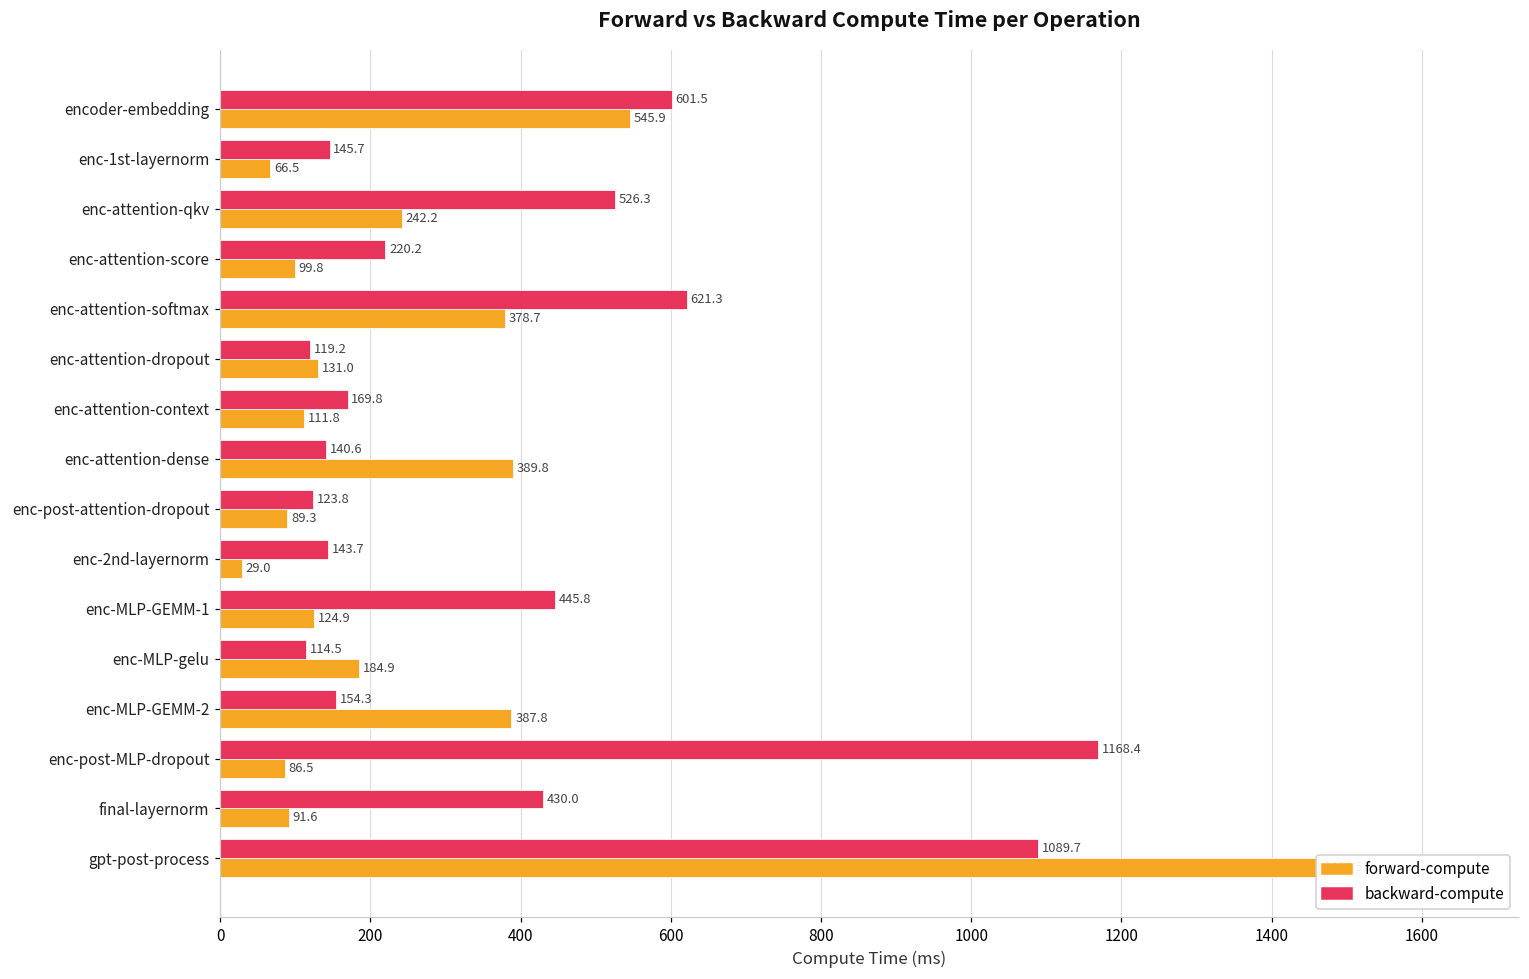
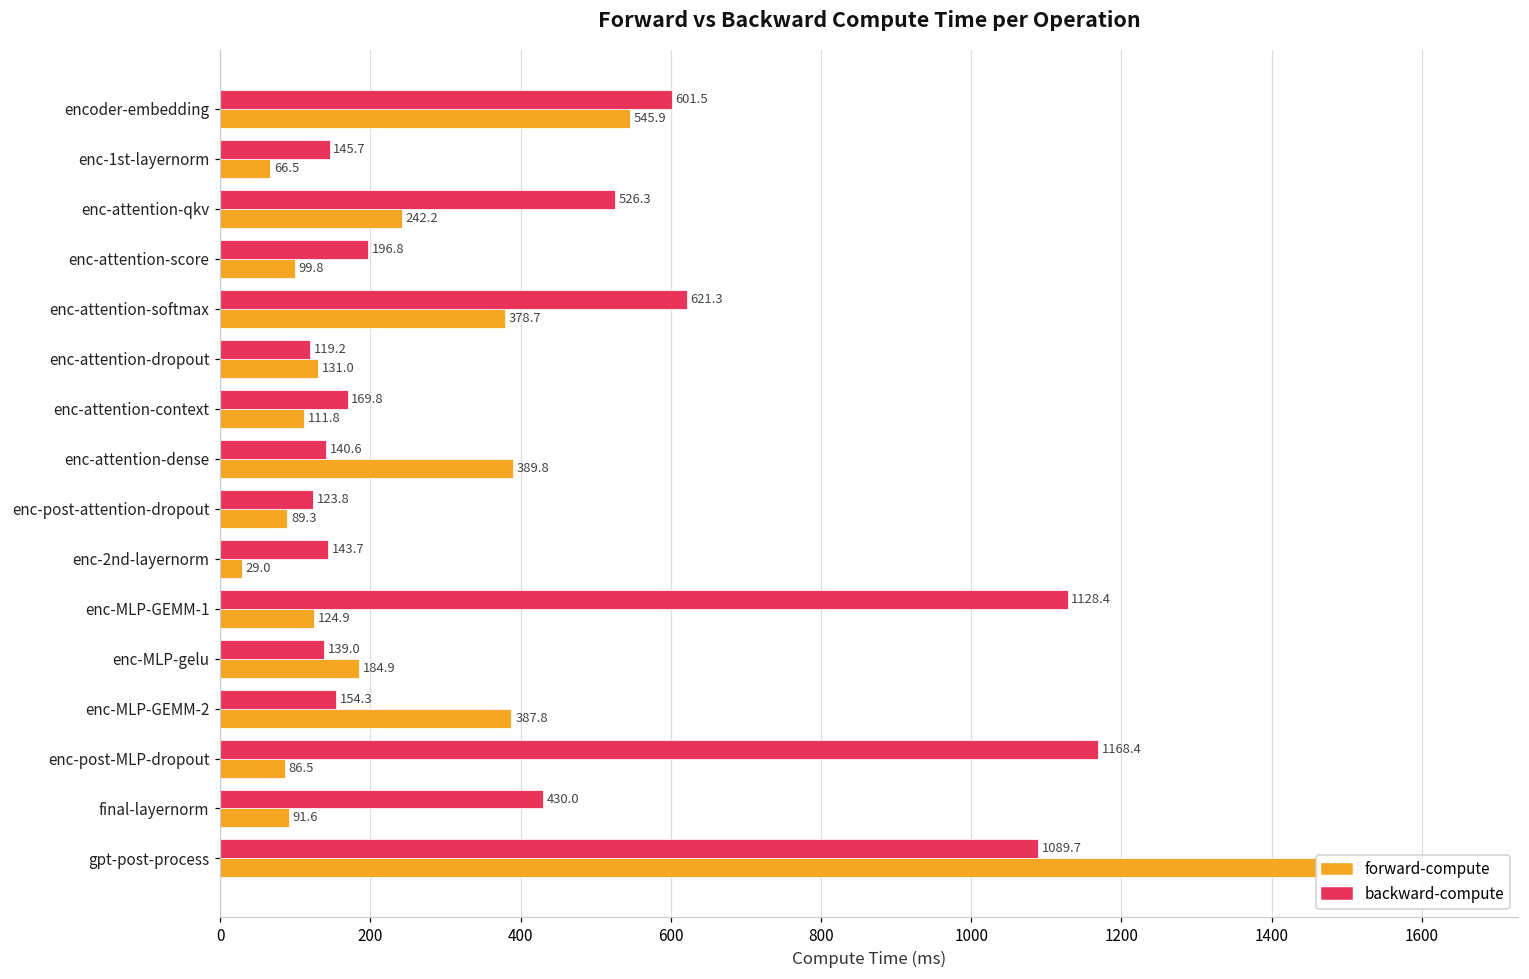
  {
    "forward-compute": {
      "encoder-embedding": 545.9,
      "enc-1st-layernorm": 66.5,
      "enc-attention-qkv": 242.2,
      "enc-attention-score": 99.8,
      "enc-attention-softmax": 378.7,
      "enc-attention-dropout": 131.0,
      "enc-attention-context": 111.8,
      "enc-attention-dense": 389.8,
      "enc-post-attention-dropout": 89.3,
      "enc-2nd-layernorm": 29.0,
      "enc-MLP-GEMM-1": 124.9,
      "enc-MLP-gelu": 184.9,
      "enc-MLP-GEMM-2": 387.8,
      "enc-post-MLP-dropout": 86.5,
      "final-layernorm": 91.6
    },
    "backward-compute": {
      "encoder-embedding": 601.5,
      "enc-1st-layernorm": 145.7,
      "enc-attention-qkv": 526.3,
-     "enc-attention-score": 220.2,
+     "enc-attention-score": 196.8,
      "enc-attention-softmax": 621.3,
      "enc-attention-dropout": 119.2,
      "enc-attention-context": 169.8,
      "enc-attention-dense": 140.6,
      "enc-post-attention-dropout": 123.8,
      "enc-2nd-layernorm": 143.7,
-     "enc-MLP-GEMM-1": 445.8,
-     "enc-MLP-gelu": 114.5,
+     "enc-MLP-GEMM-1": 1128.4,
+     "enc-MLP-gelu": 139.0,
      "enc-MLP-GEMM-2": 154.3,
      "enc-post-MLP-dropout": 1168.4,
      "final-layernorm": 430.0,
      "gpt-post-process": 1089.7
    }
  }
